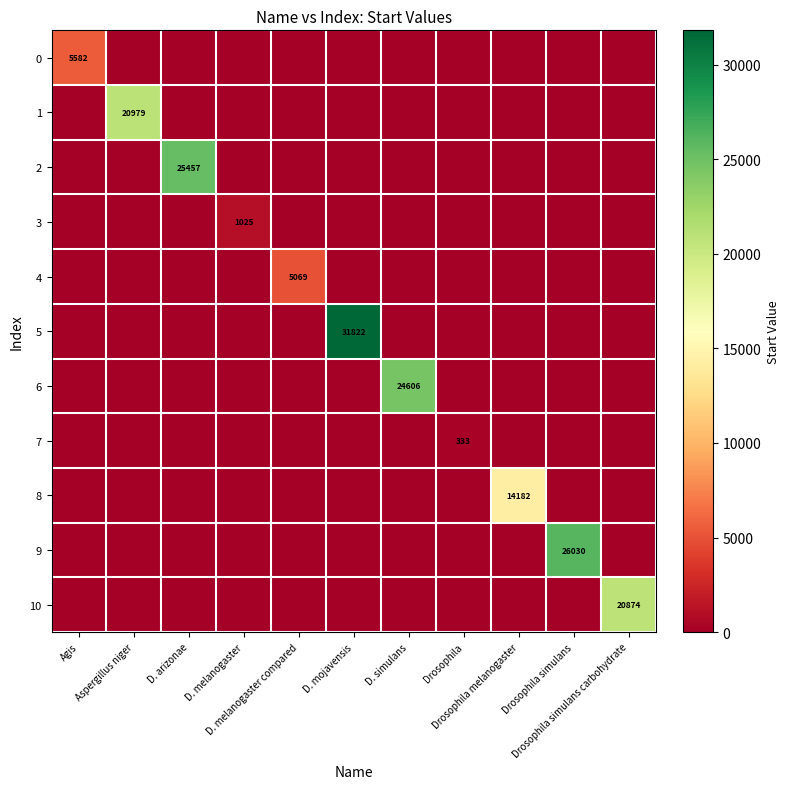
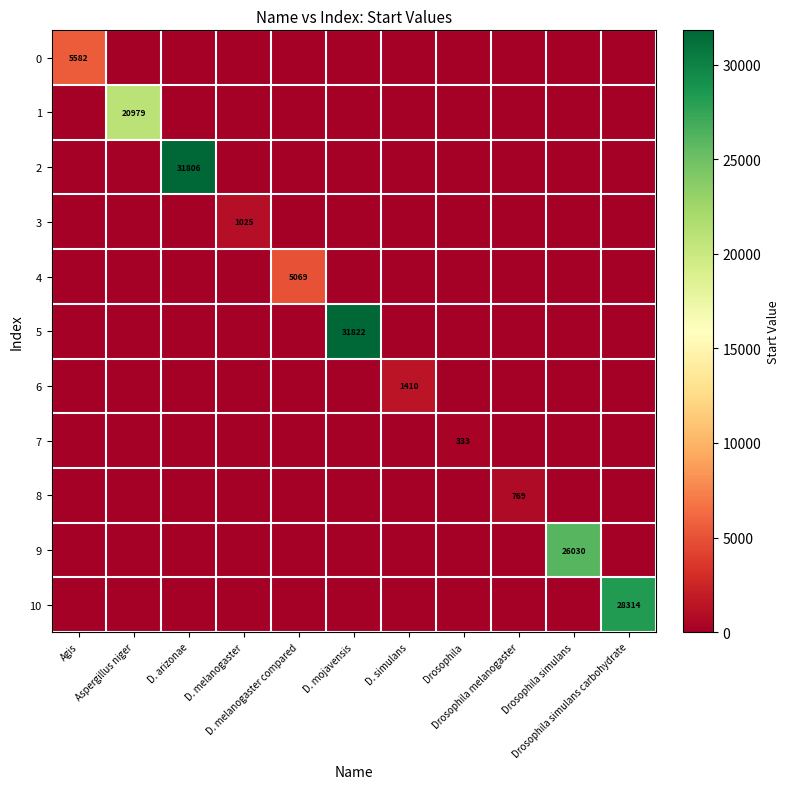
  {
    "0": {
      "Agis": 5582
    },
    "1": {
      "Aspergillus niger": 20979
    },
    "2": {
-     "D. arizonae": 25457
+     "D. arizonae": 31806
    },
    "3": {
      "D. melanogaster": 1025
    },
    "4": {
      "D. melanogaster compared": 5069
    },
    "5": {
      "D. mojavensis": 31822
    },
    "6": {
-     "D. simulans": 24606
+     "D. simulans": 1410
    },
    "7": {
      "Drosophila": 333
    },
    "8": {
-     "Drosophila melanogaster": 14182
+     "Drosophila melanogaster": 769
    },
    "9": {
      "Drosophila simulans": 26030
    },
    "10": {
-     "Drosophila simulans carbohydrate": 20874
+     "Drosophila simulans carbohydrate": 28314
    }
  }
